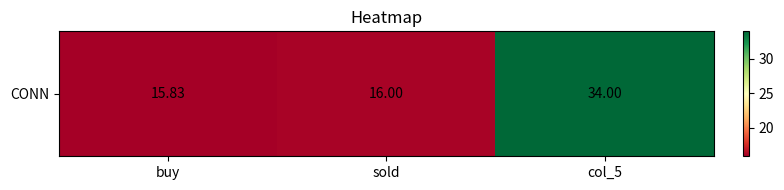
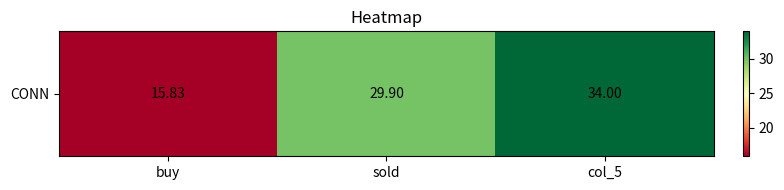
  {
    "CONN": {
      "buy": 15.83,
-     "sold": 16.00,
+     "sold": 29.90,
      "col_5": 34.00
    }
  }
